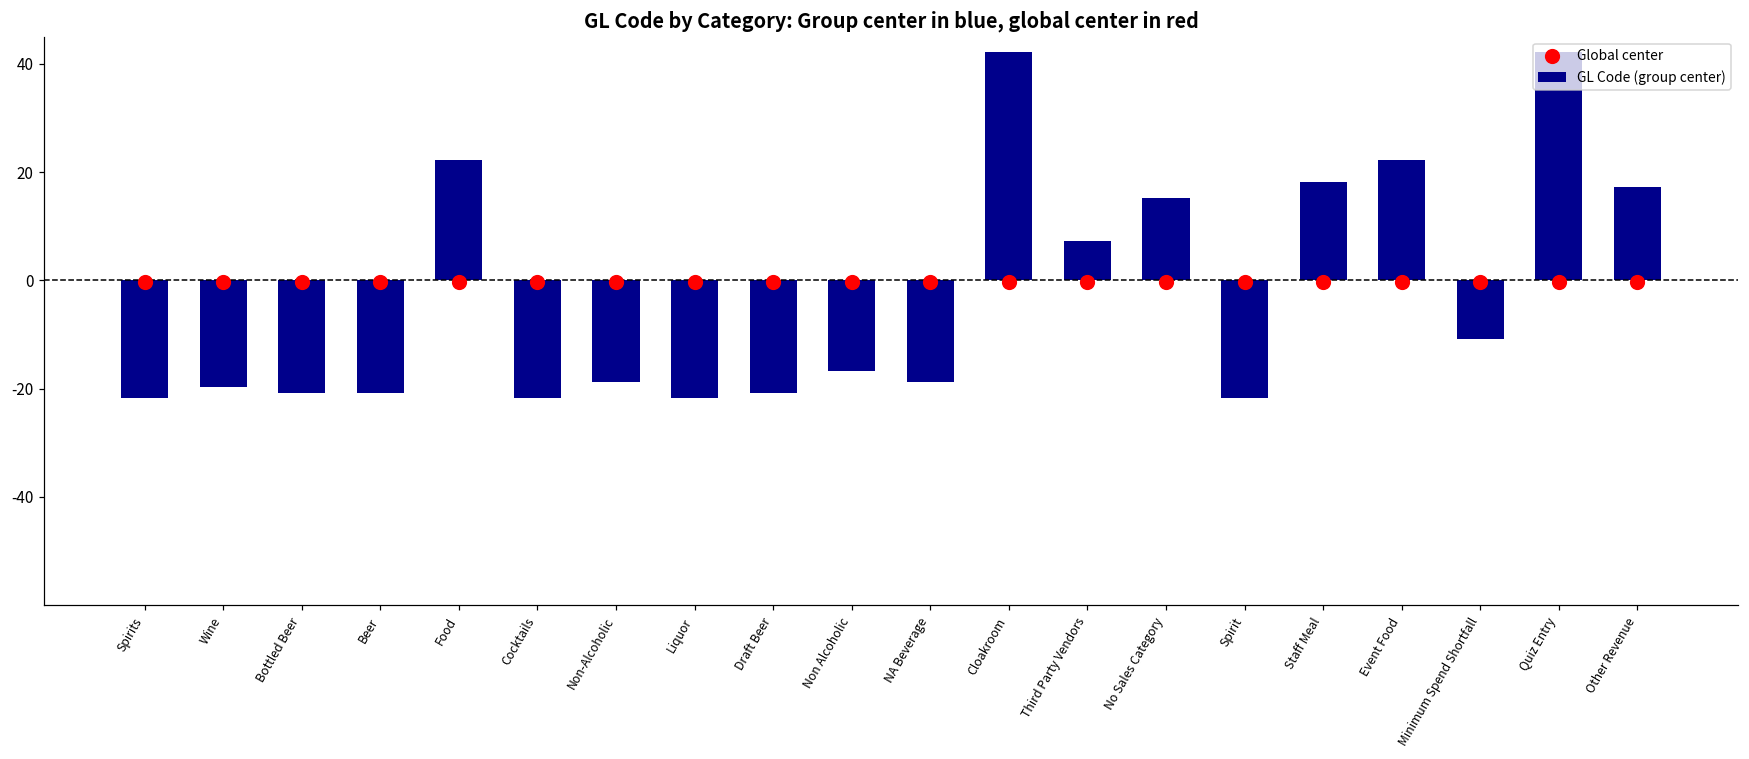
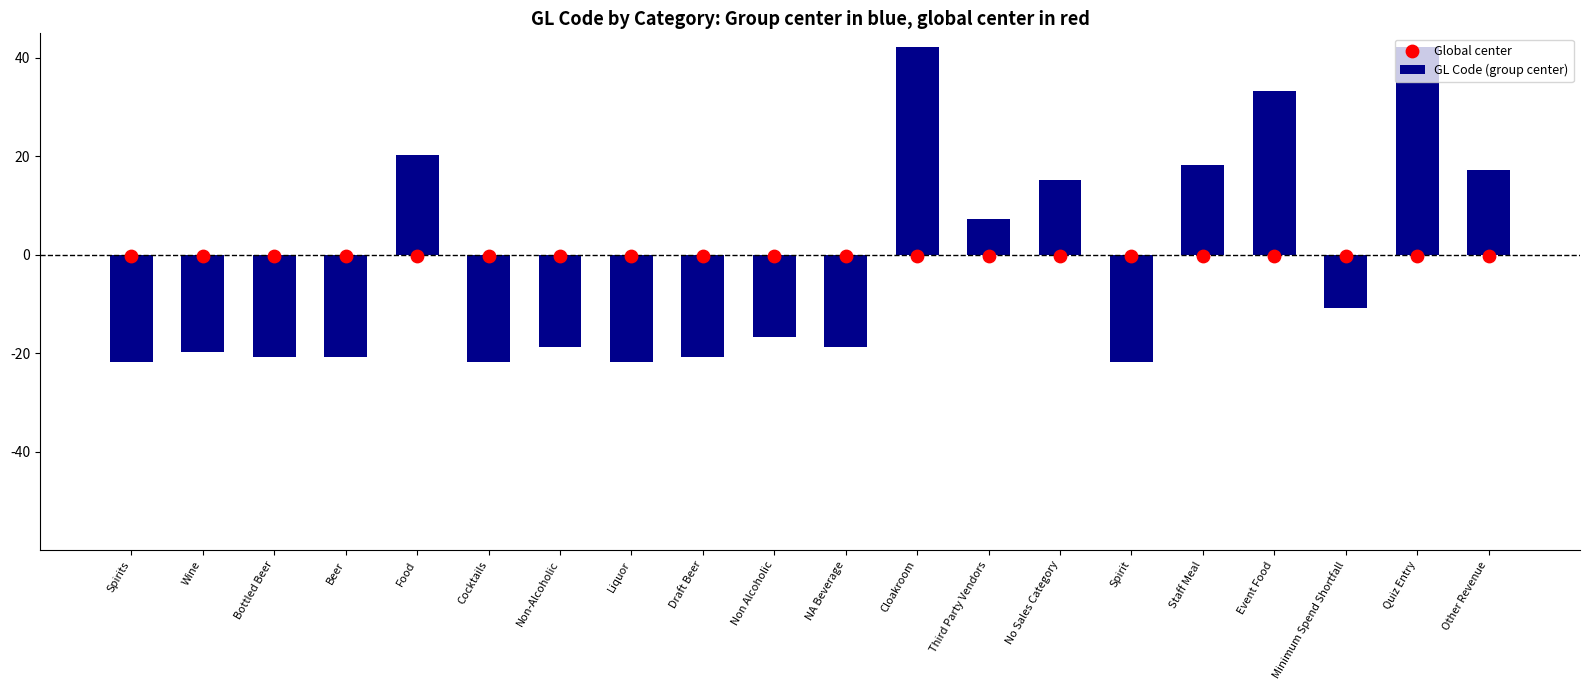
  {
    "GL Code (group center)": {
      "Spirits": -22,
      "Wine": -20,
      "Bottled Beer": -21,
      "Beer": -21,
-     "Food": 22,
+     "Food": 20,
      "Cocktails": -22,
      "Non-Alcoholic": -19,
      "Liquor": -22,
      "Draft Beer": -21,
      "Non Alcoholic": -17,
      "NA Beverage": -19,
      "Cloakroom": 42,
      "Third Party Vendors": 7,
      "No Sales Category": 15,
      "Spirit": -22,
      "Staff Meal": 18,
-     "Event Food": 22,
+     "Event Food": 33,
      "Minimum Spend Shortfall": -11,
      "Other Revenue": 17
    }
  }
